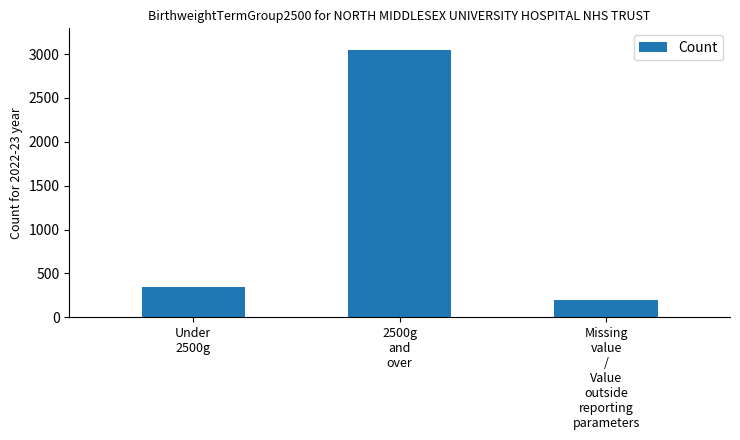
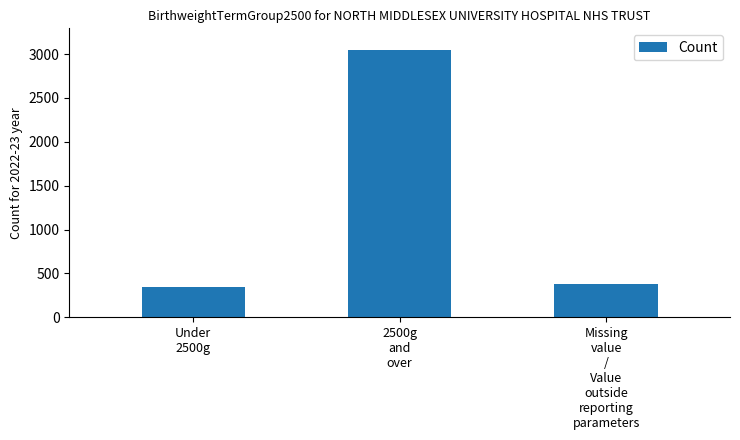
  {
    "Under 2500g": 300,
    "2500g and over": 3100,
-   "Missing value / Value outside reporting parameters": 200
+   "Missing value / Value outside reporting parameters": 400
  }
